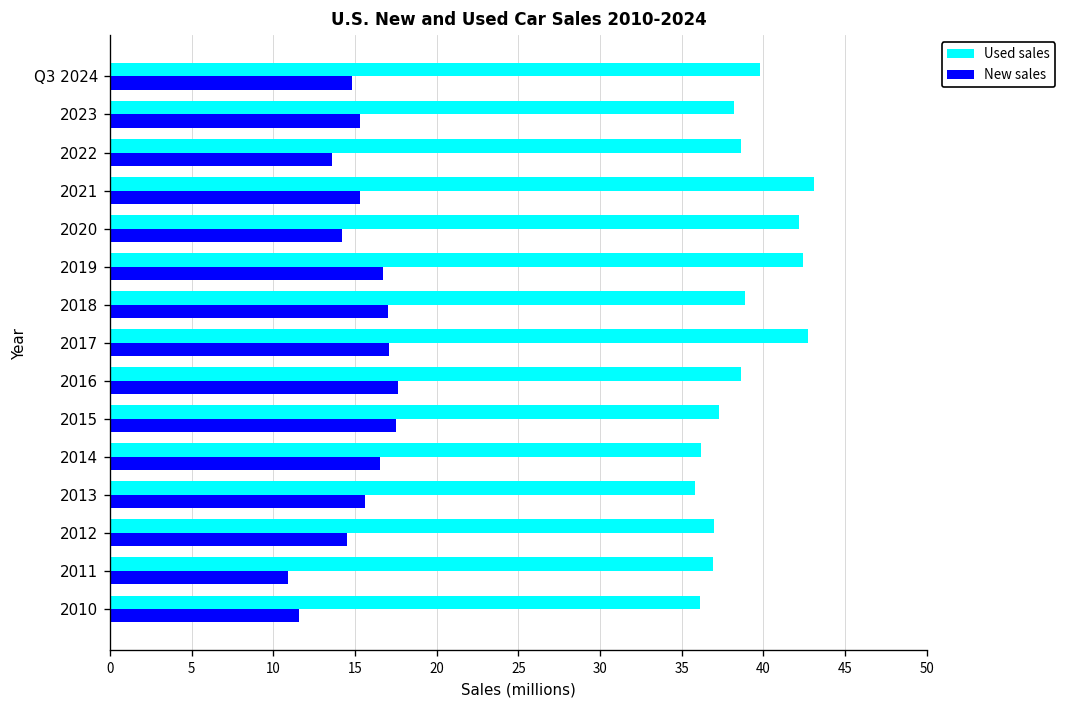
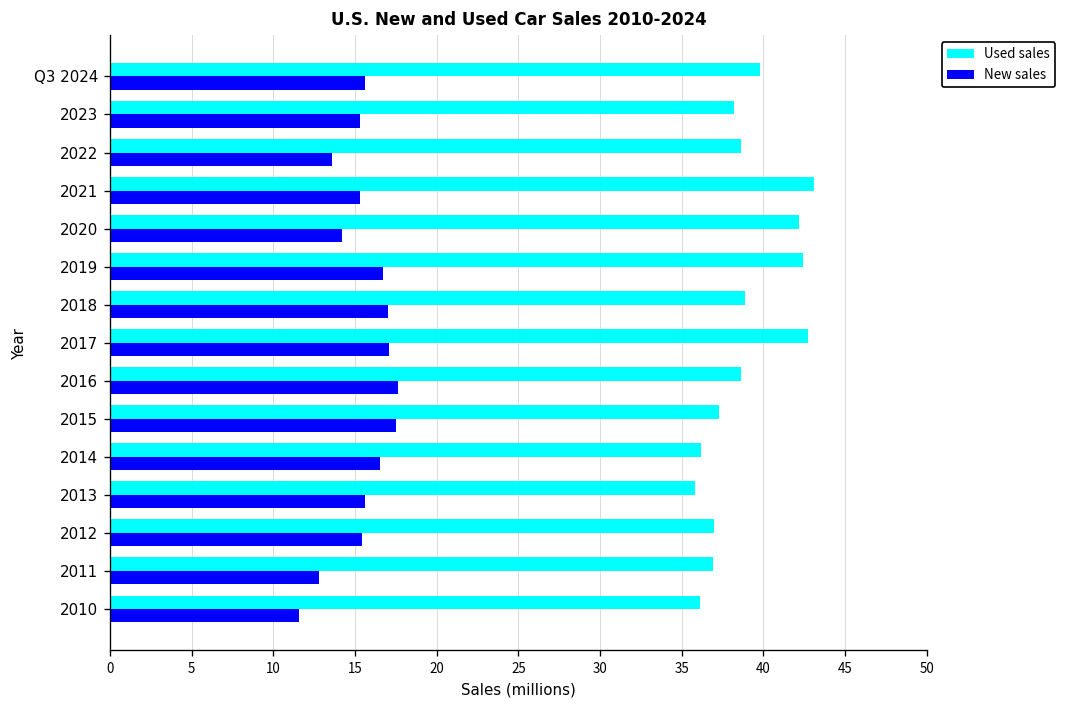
  {
    "Used sales": {
      "Q3 2024": 39.8,
      "2023": 38.2,
      "2022": 38.6,
      "2021": 43.1,
      "2020": 42.2,
      "2019": 42.4,
      "2018": 38.9,
      "2017": 42.7,
      "2016": 38.6,
      "2015": 37.3,
      "2014": 36.2,
      "2013": 35.8,
      "2012": 37.0,
      "2011": 36.9,
      "2010": 36.1
    },
    "New sales": {
-     "Q3 2024": 14.8,
+     "Q3 2024": 15.6,
      "2023": 15.3,
      "2022": 13.6,
      "2021": 15.3,
      "2020": 14.2,
      "2019": 16.7,
      "2018": 17.0,
      "2017": 17.1,
      "2016": 17.6,
      "2015": 17.5,
      "2014": 16.5,
      "2013": 15.6,
-     "2012": 14.5,
-     "2011": 10.9,
+     "2012": 15.4,
+     "2011": 12.8,
      "2010": 11.6
    }
  }
